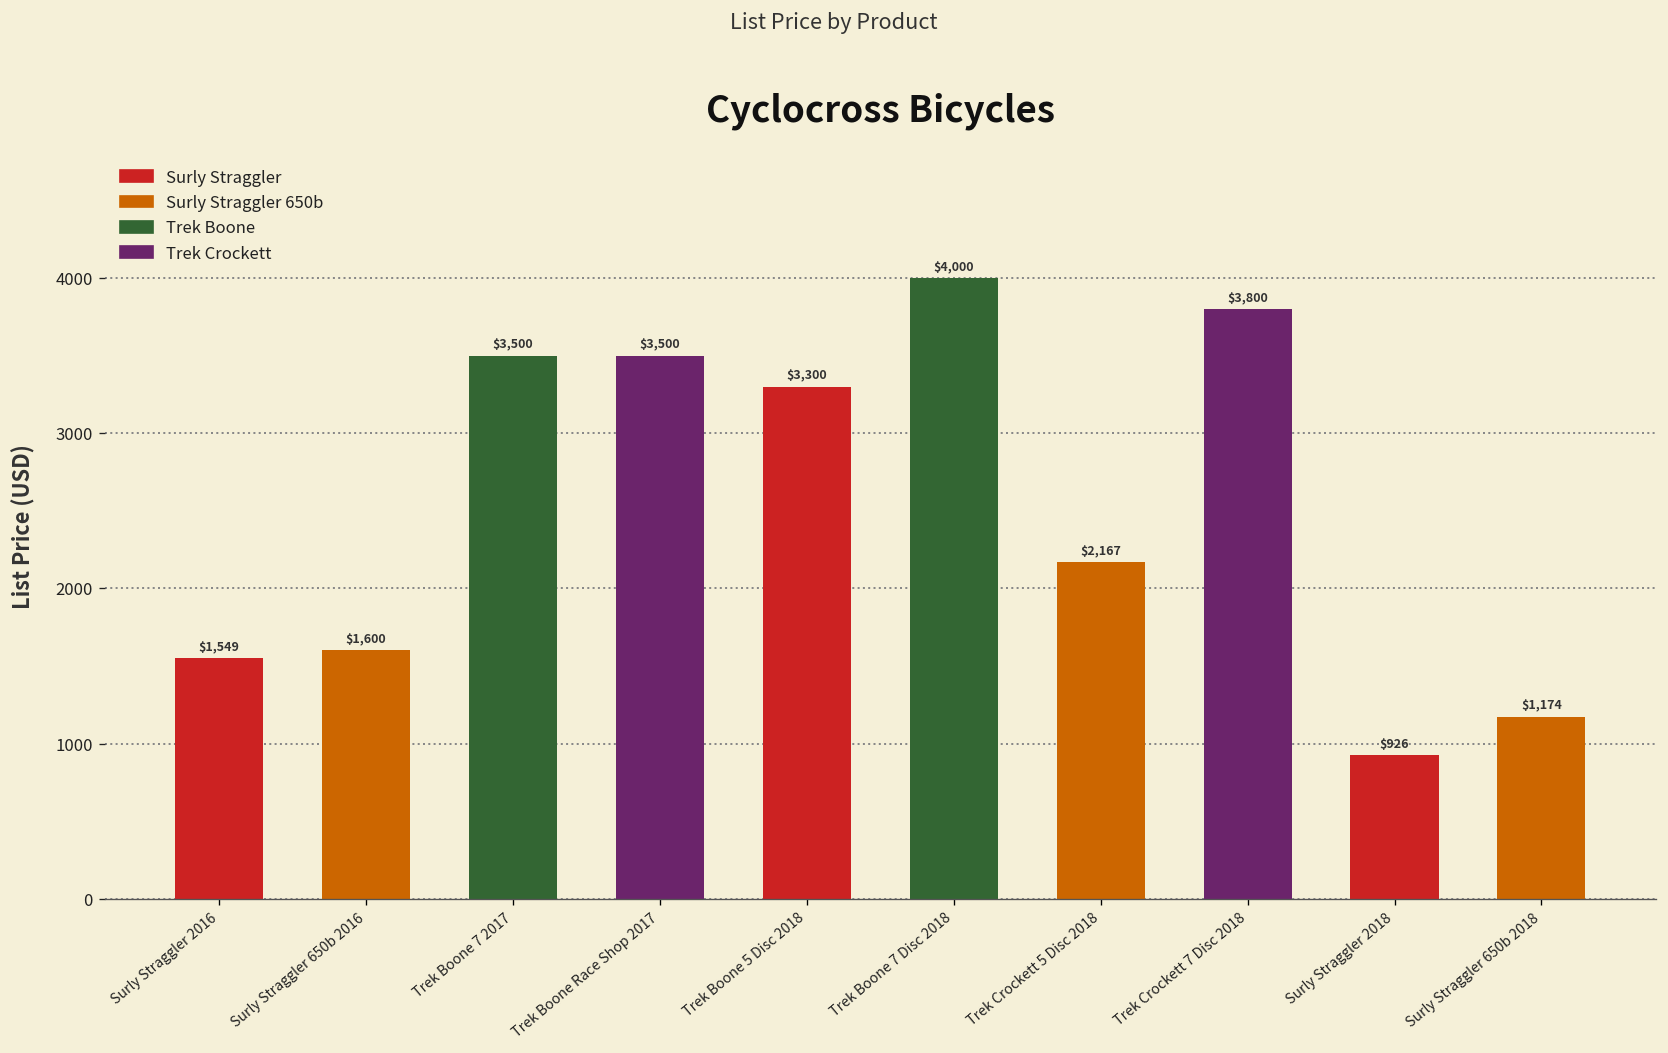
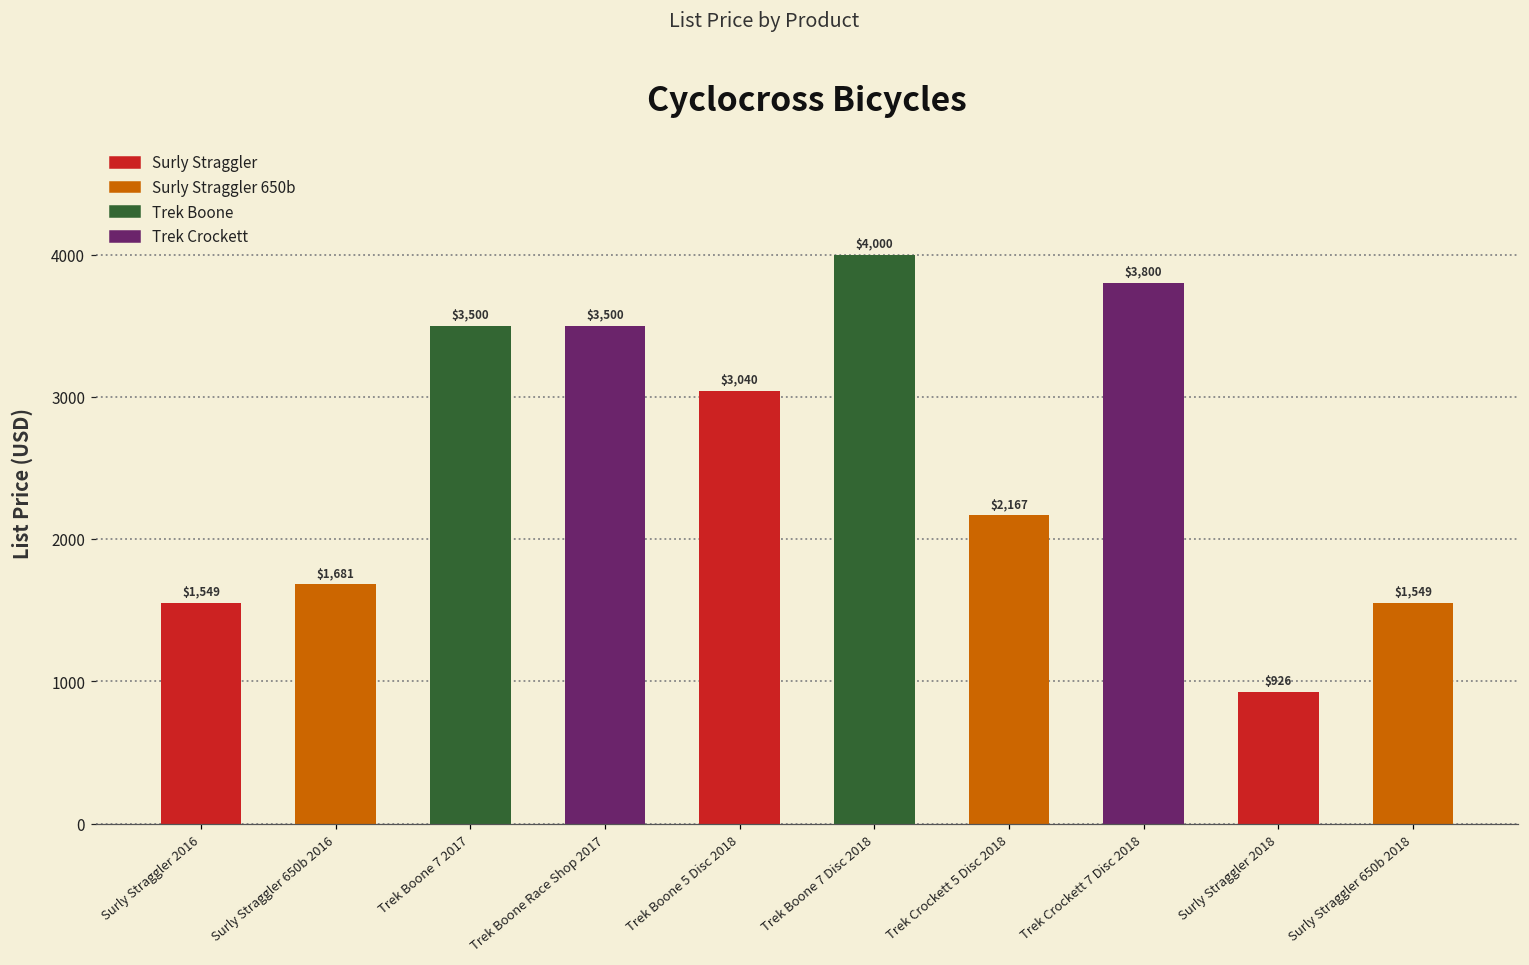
  {
    "Surly Straggler 2016": "$1,549",
-   "Surly Straggler 650b 2016": "$1,600",
+   "Surly Straggler 650b 2016": "$1,681",
    "Trek Boone 7 2017": "$3,500",
    "Trek Boone Race Shop 2017": "$3,500",
-   "Trek Boone 5 Disc 2018": "$3,300",
+   "Trek Boone 5 Disc 2018": "$3,040",
    "Trek Boone 7 Disc 2018": "$4,000",
    "Trek Crockett 5 Disc 2018": "$2,167",
    "Trek Crockett 7 Disc 2018": "$3,800",
    "Surly Straggler 2018": "$926",
-   "Surly Straggler 650b 2018": "$1,174"
+   "Surly Straggler 650b 2018": "$1,549"
  }
